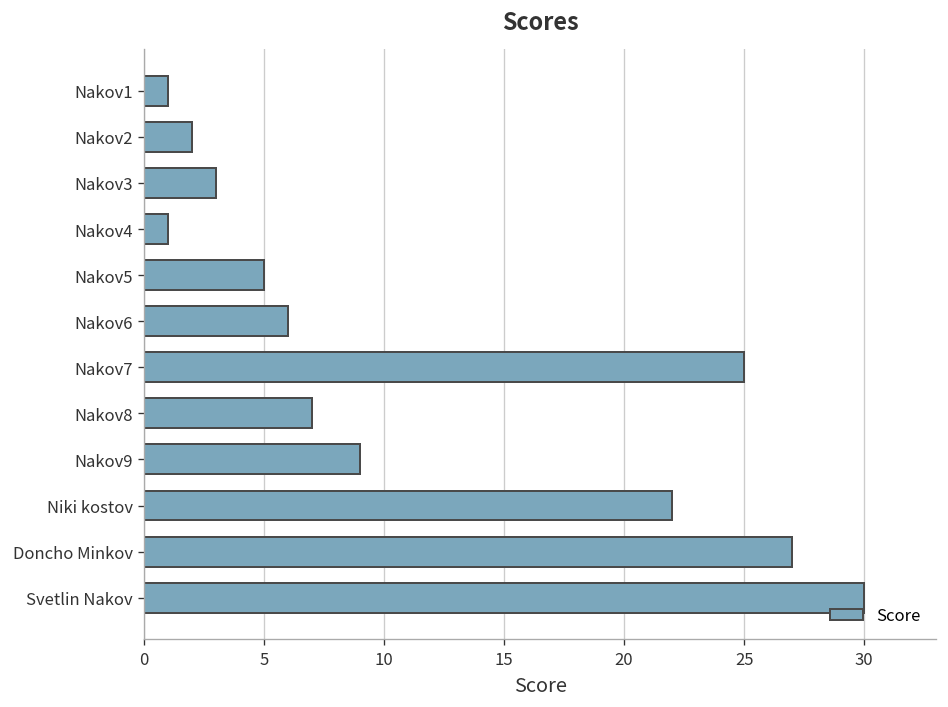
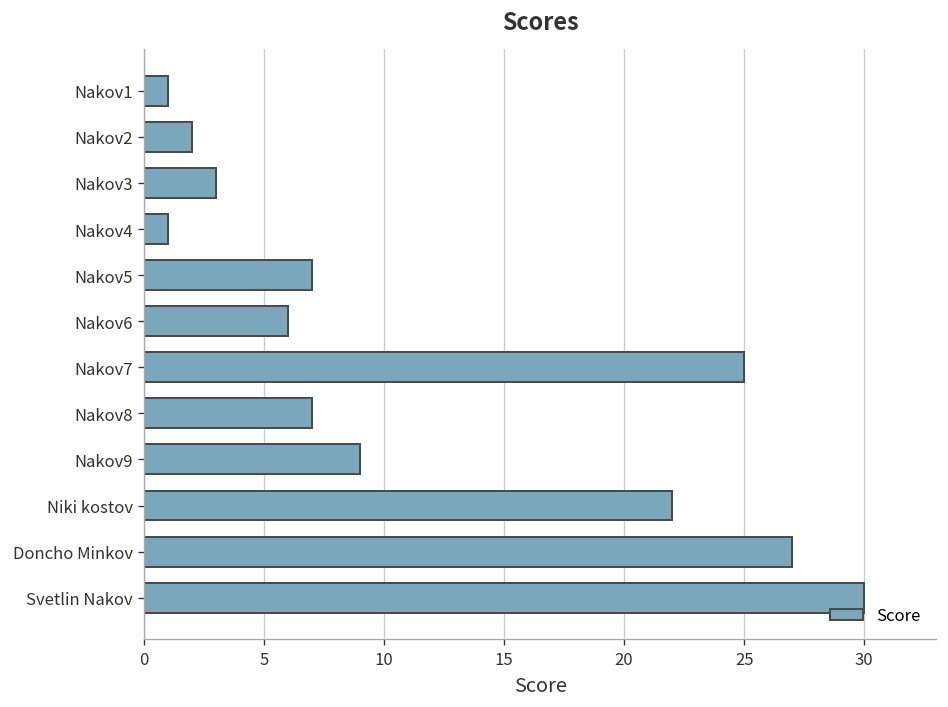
  {
    "Nakov1": 1,
    "Nakov2": 2,
    "Nakov3": 3,
    "Nakov4": 1,
-   "Nakov5": 5,
+   "Nakov5": 7,
    "Nakov6": 6,
    "Nakov7": 25,
    "Nakov8": 7,
    "Nakov9": 9,
    "Niki kostov": 22,
    "Doncho Minkov": 27,
    "Svetlin Nakov": 30
  }
